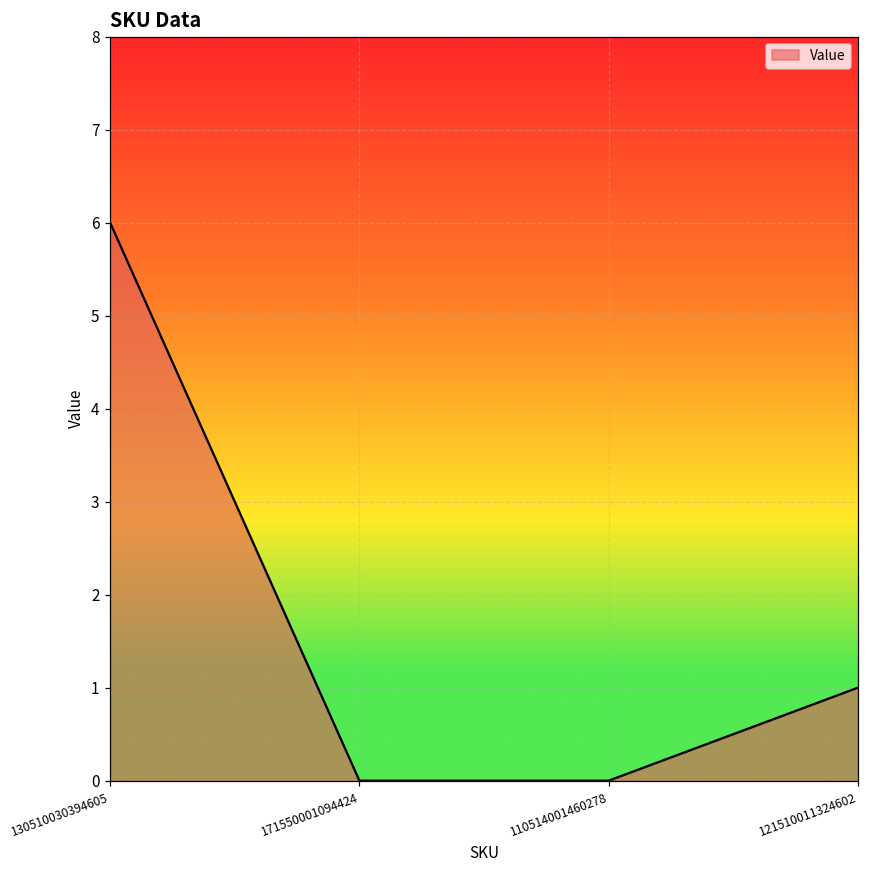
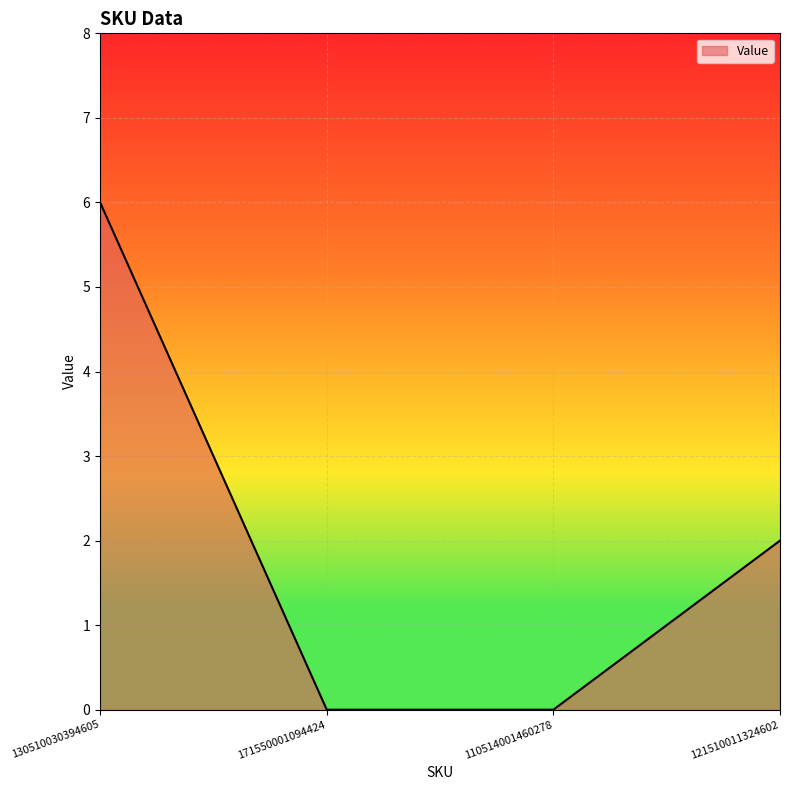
  {
    "130510030394605": 6,
    "171550001094424": 0,
    "110514001460278": 0,
-   "121510011324602": 1
+   "121510011324602": 2
  }
